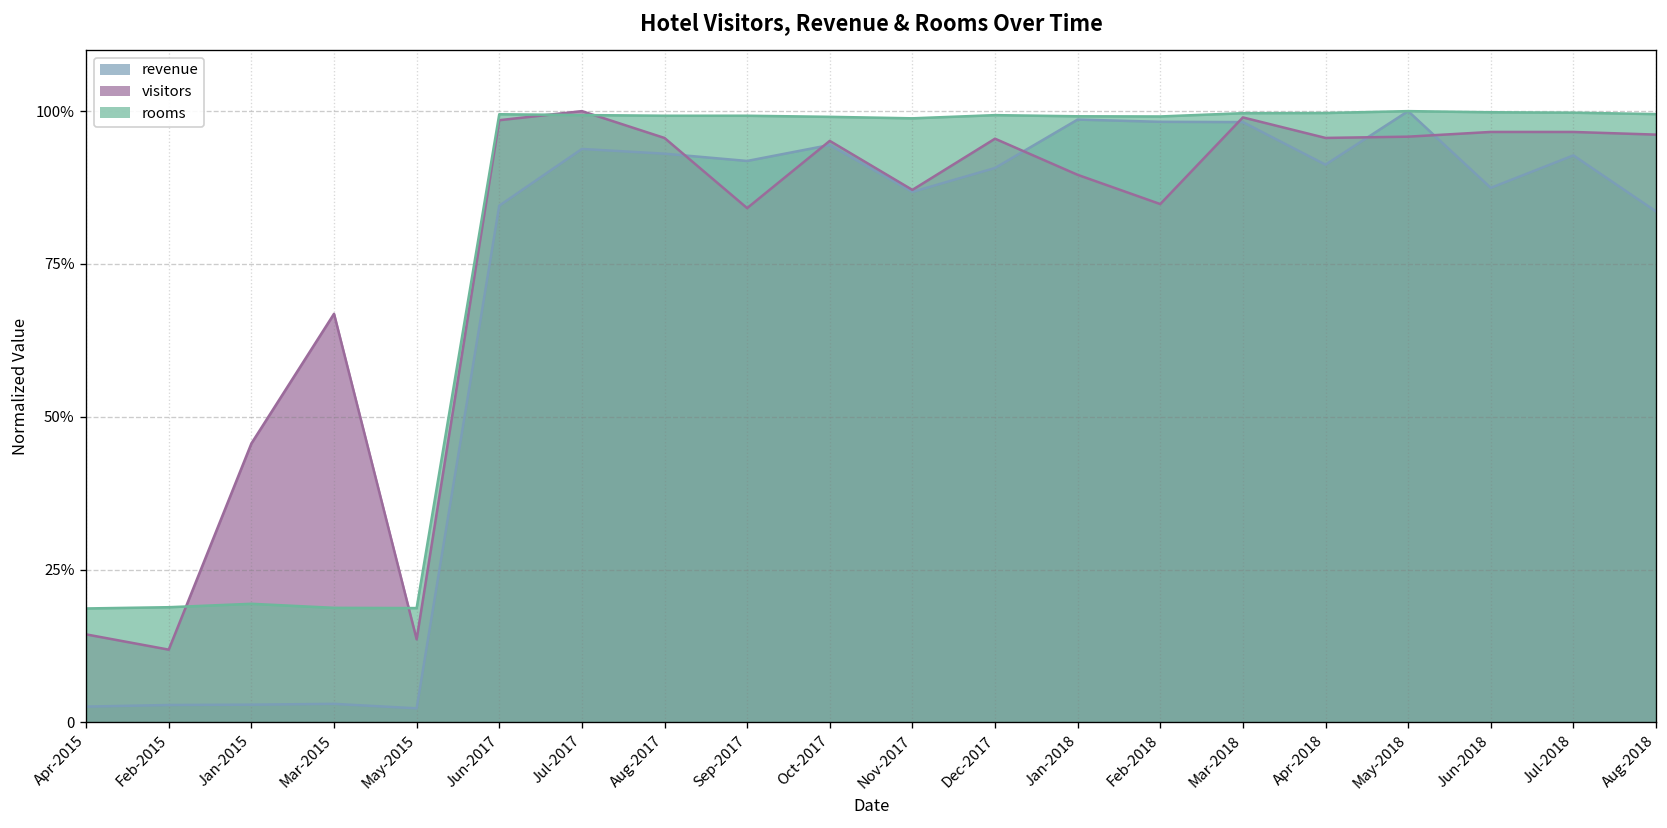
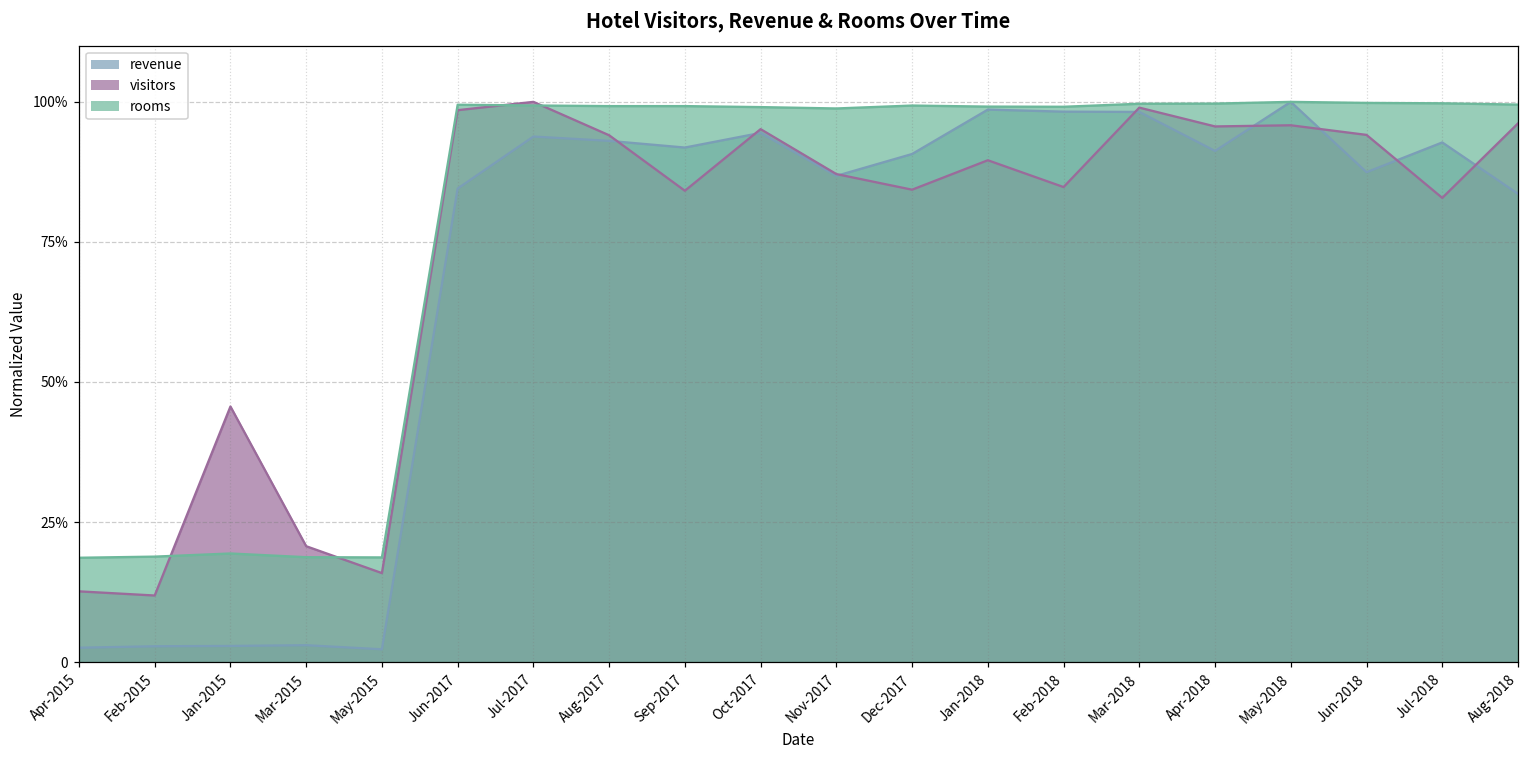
  {
    "visitors": {
-     "Apr-2015": "14%",
+     "Apr-2015": "13%",
      "Feb-2015": "12%",
      "Jan-2015": "46%",
-     "Mar-2015": "67%",
-     "May-2015": "14%",
+     "Mar-2015": "21%",
+     "May-2015": "16%",
      "Jun-2017": "99%",
      "Jul-2017": "100%",
-     "Aug-2017": "96%",
+     "Aug-2017": "94%",
      "Sep-2017": "84%",
      "Oct-2017": "95%",
-     "Dec-2017": "95%",
+     "Dec-2017": "84%",
      "Jan-2018": "90%",
      "Feb-2018": "85%",
      "Mar-2018": "99%",
      "Apr-2018": "96%",
      "May-2018": "96%",
-     "Jun-2018": "97%",
-     "Jul-2018": "97%",
+     "Jun-2018": "94%",
+     "Jul-2018": "83%",
      "Aug-2018": "96%"
    }
  }
